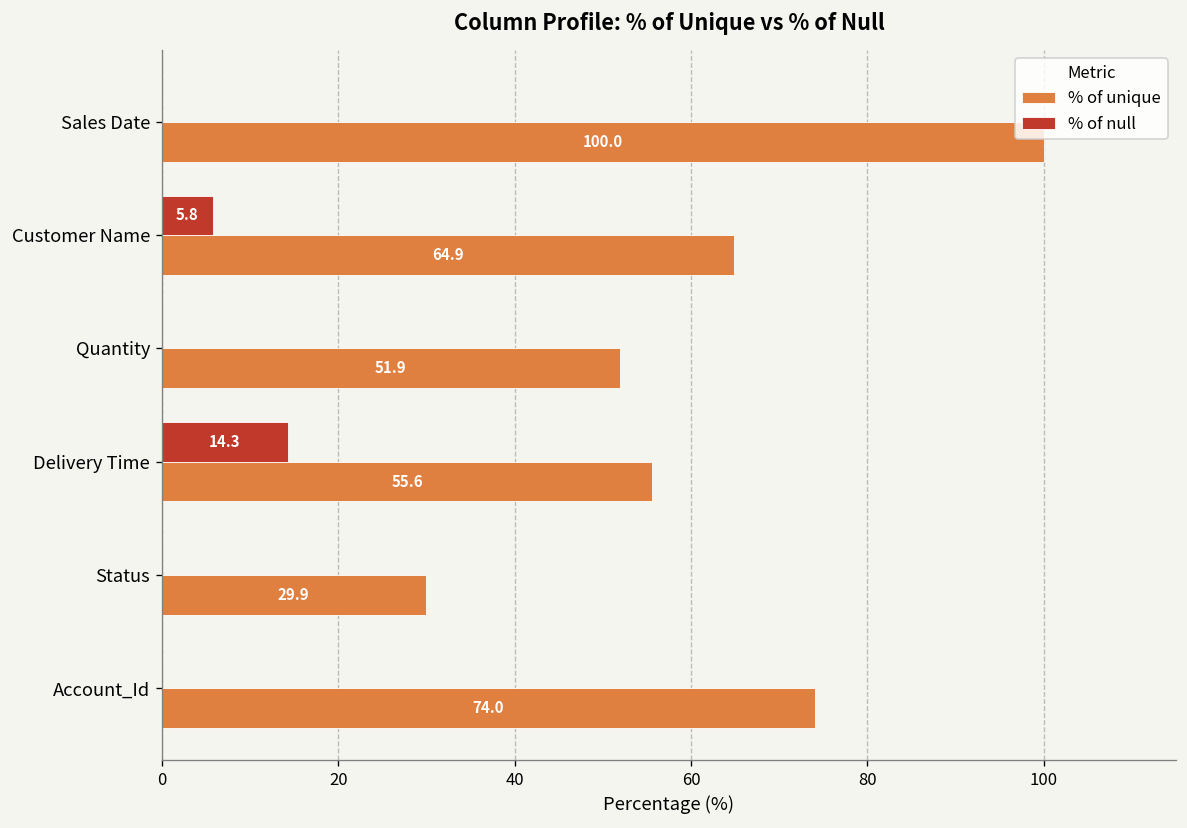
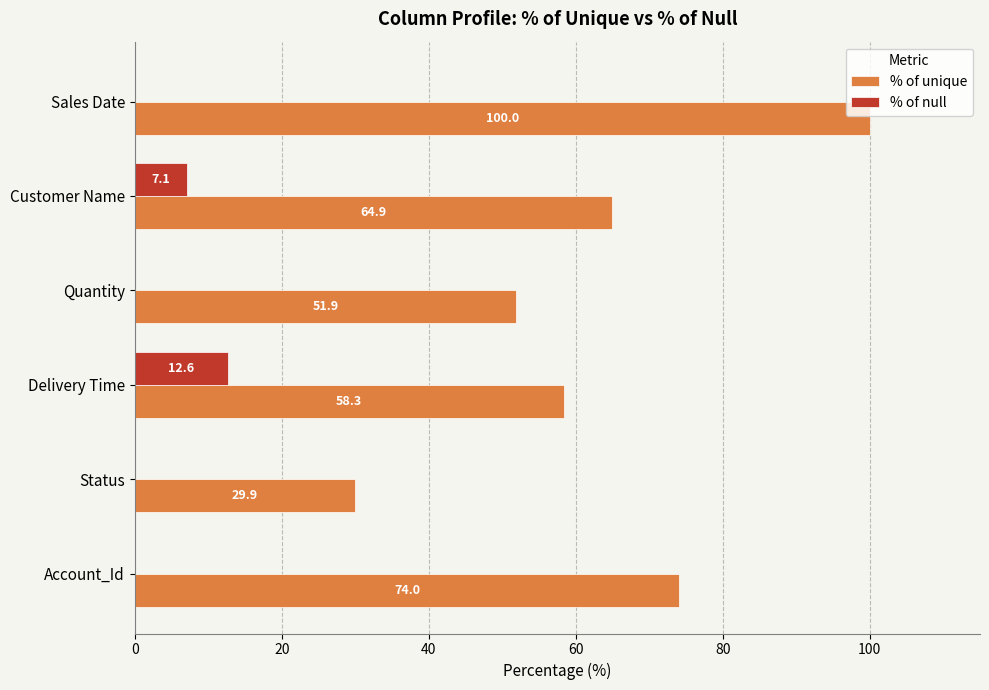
  {
    "% of unique": {
      "Sales Date": 100.0,
      "Customer Name": 64.9,
      "Quantity": 51.9,
-     "Delivery Time": 55.6,
+     "Delivery Time": 58.3,
      "Status": 29.9,
      "Account_Id": 74.0
    },
    "% of null": {
-     "Customer Name": 5.8,
-     "Delivery Time": 14.3
+     "Customer Name": 7.1,
+     "Delivery Time": 12.6
    }
  }
